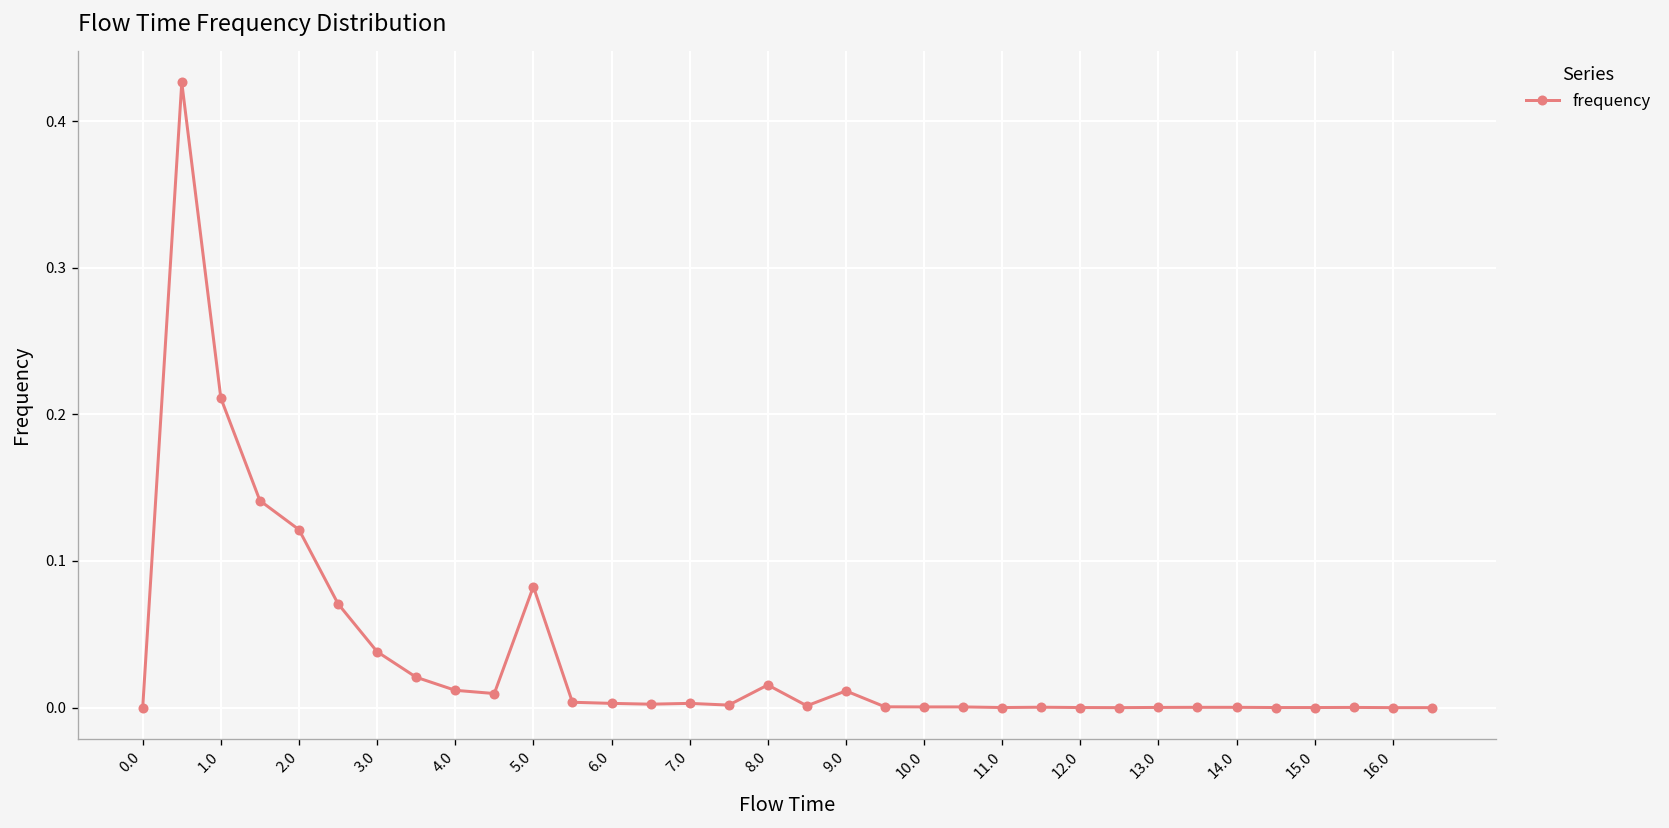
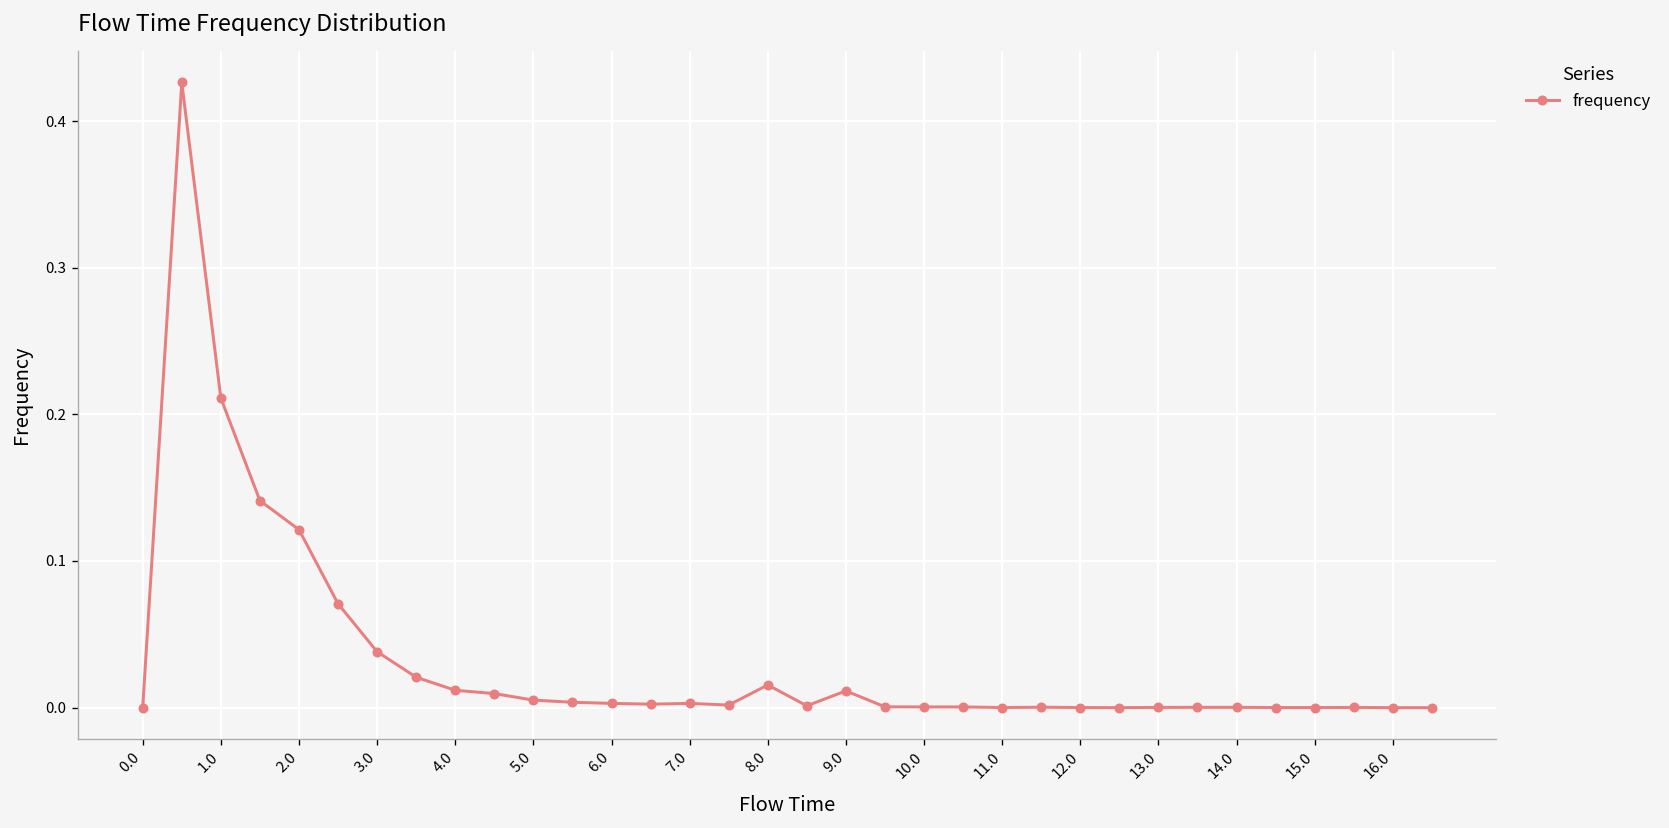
  {
    "0.0": 0.000,
    "1.0": 0.211,
    "2.0": 0.121,
    "3.0": 0.038,
    "4.0": 0.012,
-   "5.0": 0.083,
+   "5.0": 0.005,
    "6.0": 0.003,
    "7.0": 0.003,
    "8.0": 0.015,
    "9.0": 0.011,
    "10.0": 0.000,
    "11.0": 0.000,
    "12.0": 0.000,
    "13.0": 0.000,
    "14.0": 0.000,
    "15.0": 0.000,
    "16.0": 0.000
  }
